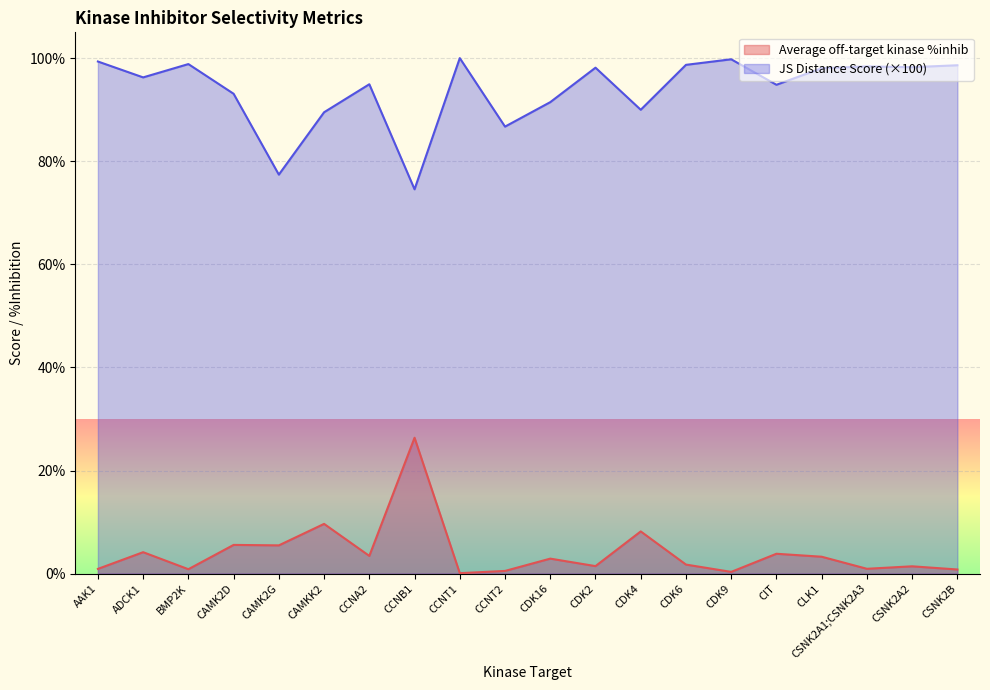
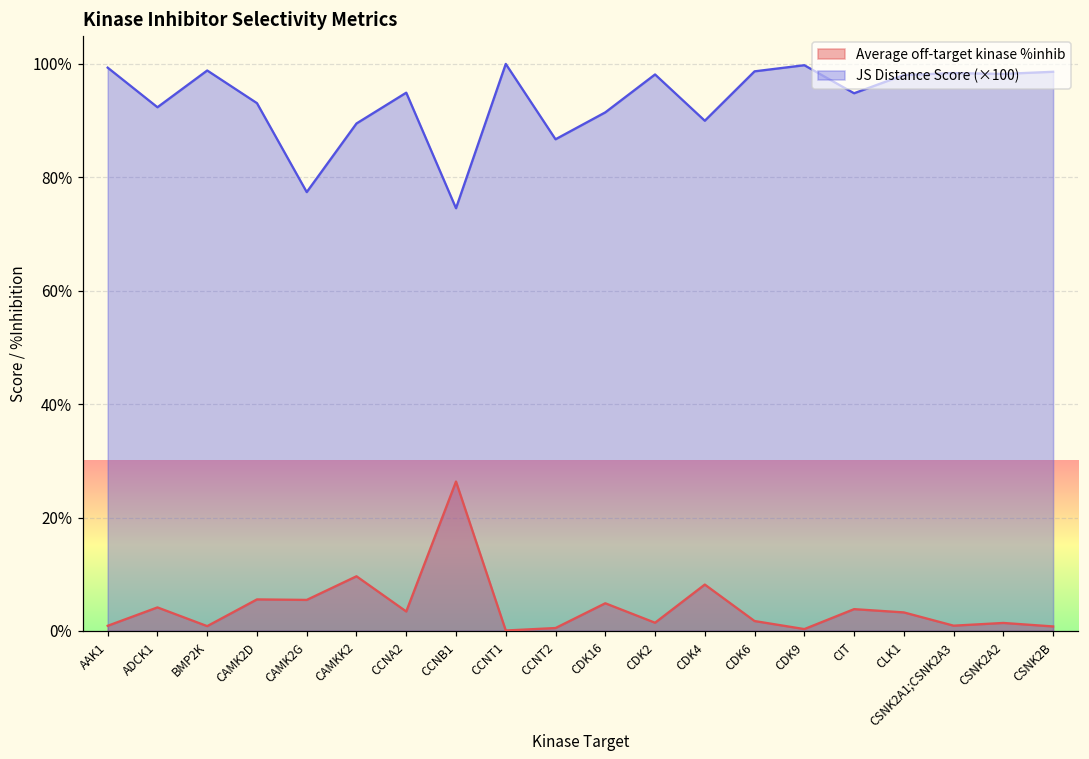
  {
    "Average off-target kinase %inhib": {
      "AAK1": "1%",
      "ADCK1": "4%",
      "BMP2K": "1%",
      "CAMK2D": "6%",
      "CAMK2G": "5%",
      "CAMKK2": "10%",
      "CCNA2": "3%",
      "CCNB1": "26%",
      "CCNT1": "0%",
      "CCNT2": "1%",
-     "CDK16": "3%",
+     "CDK16": "5%",
      "CDK2": "1%",
      "CDK4": "8%",
      "CDK6": "2%",
      "CDK9": "0%",
      "CIT": "4%",
      "CLK1": "3%",
      "CSNK2A1;CSNK2A3": "1%",
      "CSNK2A2": "1%",
      "CSNK2B": "1%"
    },
    "JS Distance Score (×100)": {
      "AAK1": "99%",
-     "ADCK1": "96%",
+     "ADCK1": "92%",
      "BMP2K": "99%",
      "CAMK2D": "93%",
      "CAMK2G": "77%",
      "CAMKK2": "89%",
      "CCNA2": "95%",
      "CCNB1": "75%",
      "CCNT1": "100%",
      "CCNT2": "87%",
      "CDK16": "91%",
      "CDK2": "98%",
      "CDK4": "90%",
      "CDK6": "99%",
      "CDK9": "100%",
      "CIT": "95%"
    }
  }
